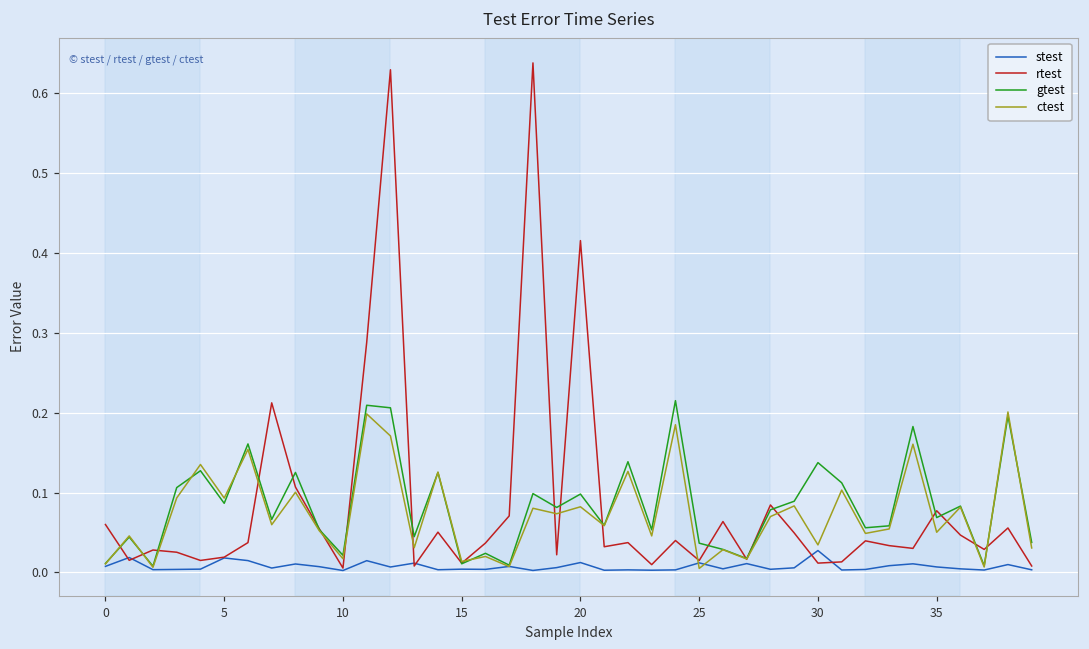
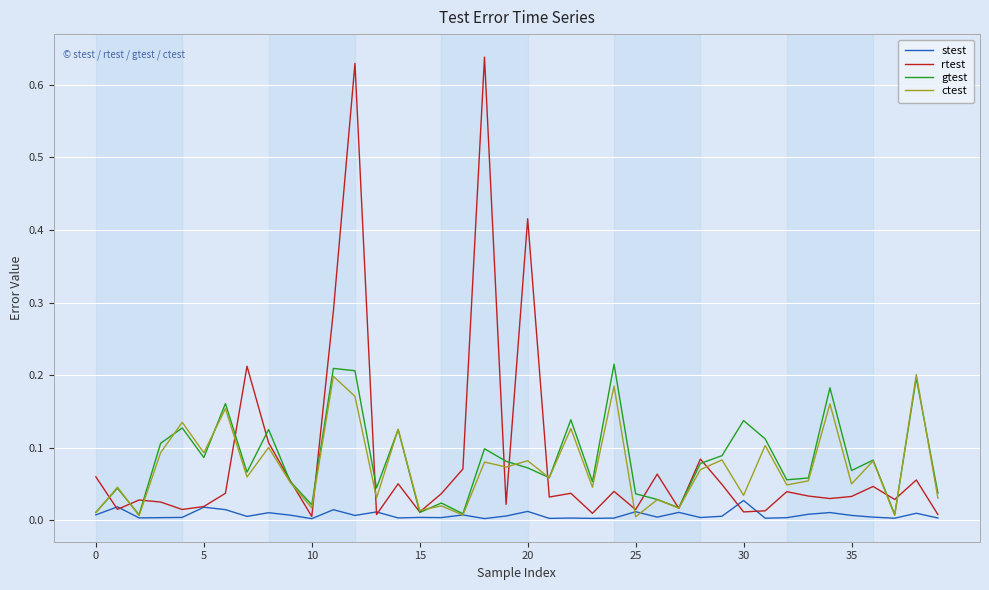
  {
    "stest": {
      "15": 0.00,
      "20": 0.01,
      "30": 0.03,
      "35": 0.01
    },
    "rtest": {
      "0": 0.06,
      "20": 0.42,
      "30": 0.01,
-     "35": 0.08
+     "35": 0.03
    },
    "gtest": {
      "5": 0.09,
      "10": 0.02,
-     "20": 0.10,
+     "20": 0.07,
      "25": 0.04,
      "30": 0.14,
      "35": 0.07
    },
    "ctest": {
      "5": 0.09,
      "10": 0.02,
      "20": 0.08,
      "25": 0.01,
      "30": 0.03,
      "35": 0.05
    }
  }
